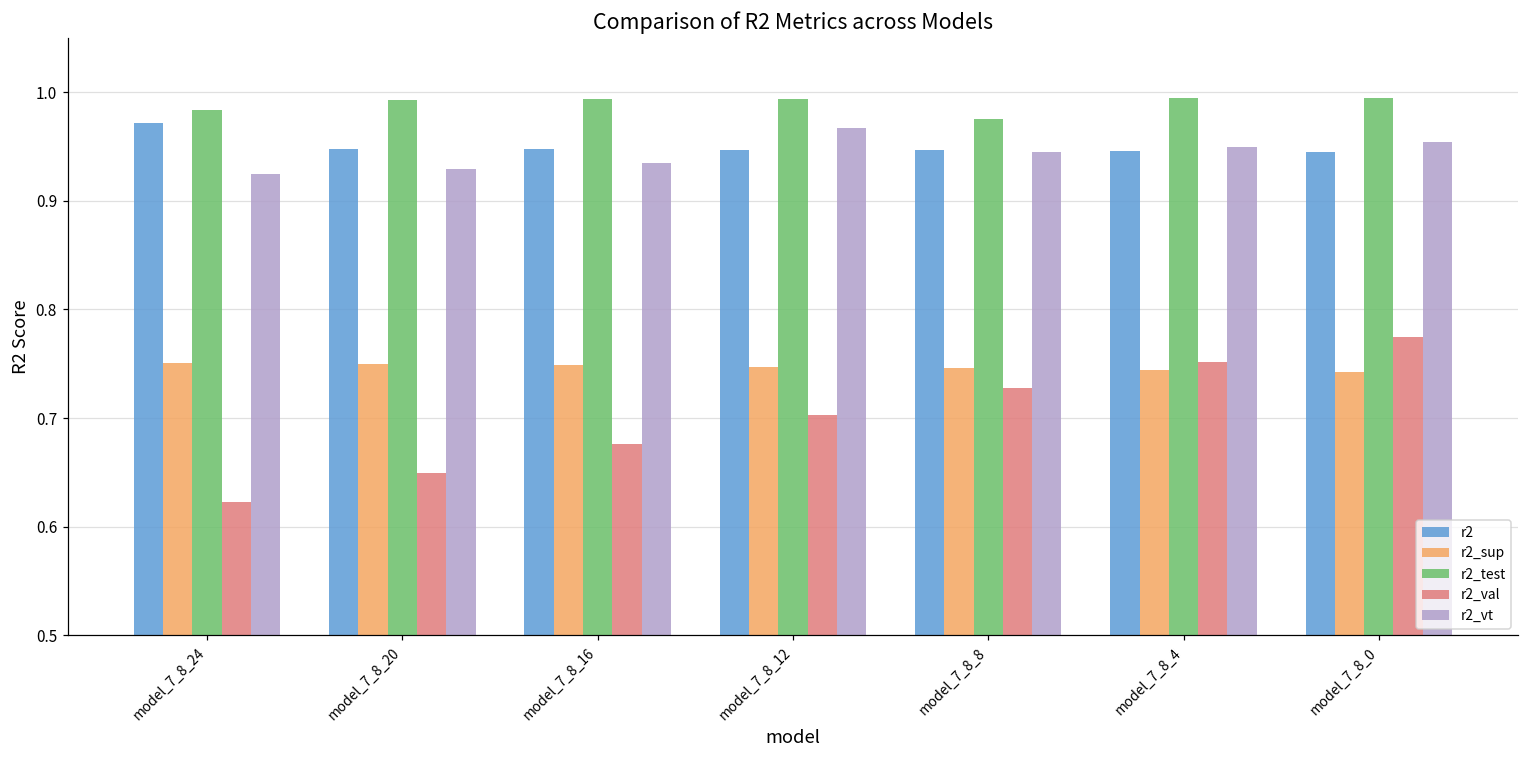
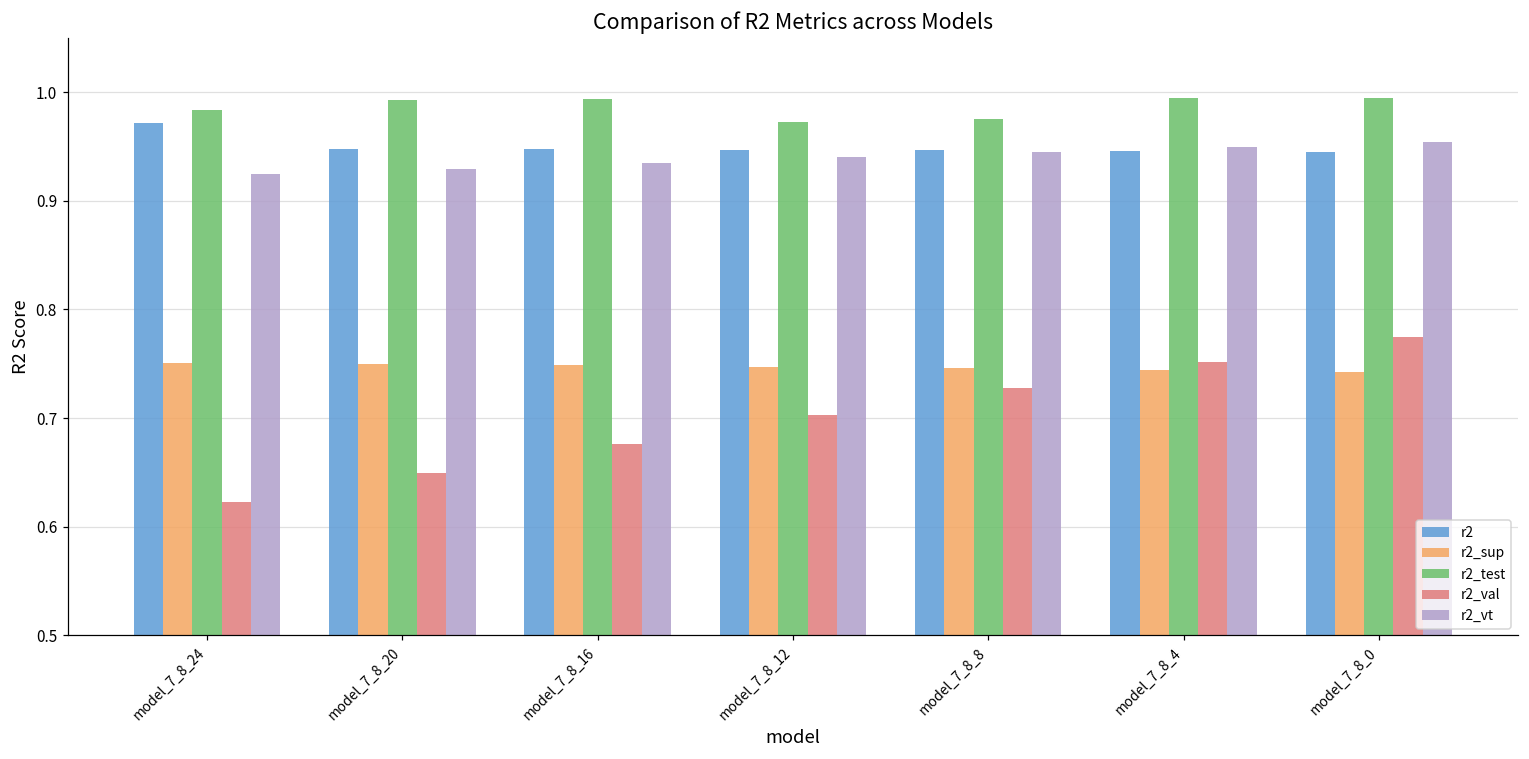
  {
    "r2": {
      "model_7_8_24": 0.97,
      "model_7_8_20": 0.95,
      "model_7_8_16": 0.95,
      "model_7_8_12": 0.95,
      "model_7_8_8": 0.95,
      "model_7_8_4": 0.95,
      "model_7_8_0": 0.95
    },
    "r2_test": {
      "model_7_8_24": 0.98,
      "model_7_8_20": 0.99,
      "model_7_8_16": 0.99,
-     "model_7_8_12": 0.99,
+     "model_7_8_12": 0.97,
      "model_7_8_8": 0.98,
      "model_7_8_4": 0.99,
      "model_7_8_0": 0.99
    },
    "r2_vt": {
      "model_7_8_24": 0.92,
      "model_7_8_20": 0.93,
      "model_7_8_16": 0.93,
-     "model_7_8_12": 0.97,
+     "model_7_8_12": 0.94,
      "model_7_8_8": 0.95,
      "model_7_8_4": 0.95,
      "model_7_8_0": 0.95
    }
  }
